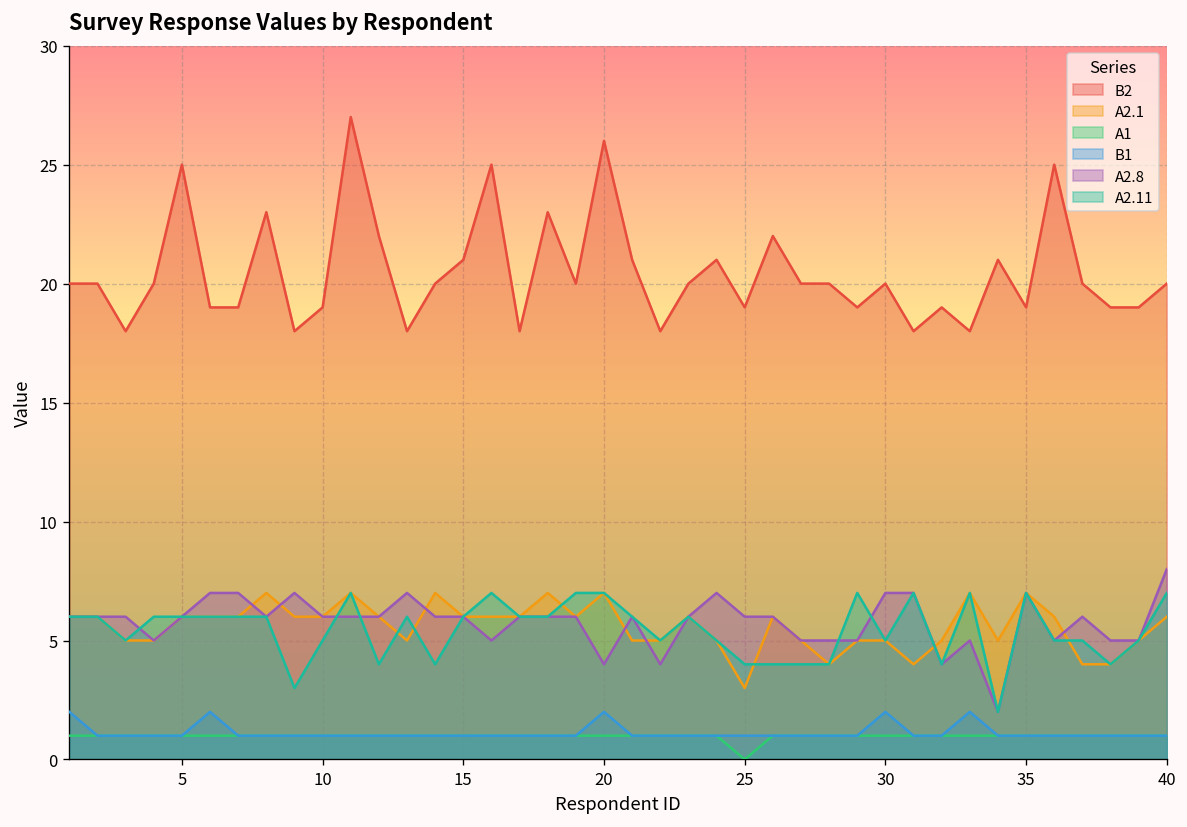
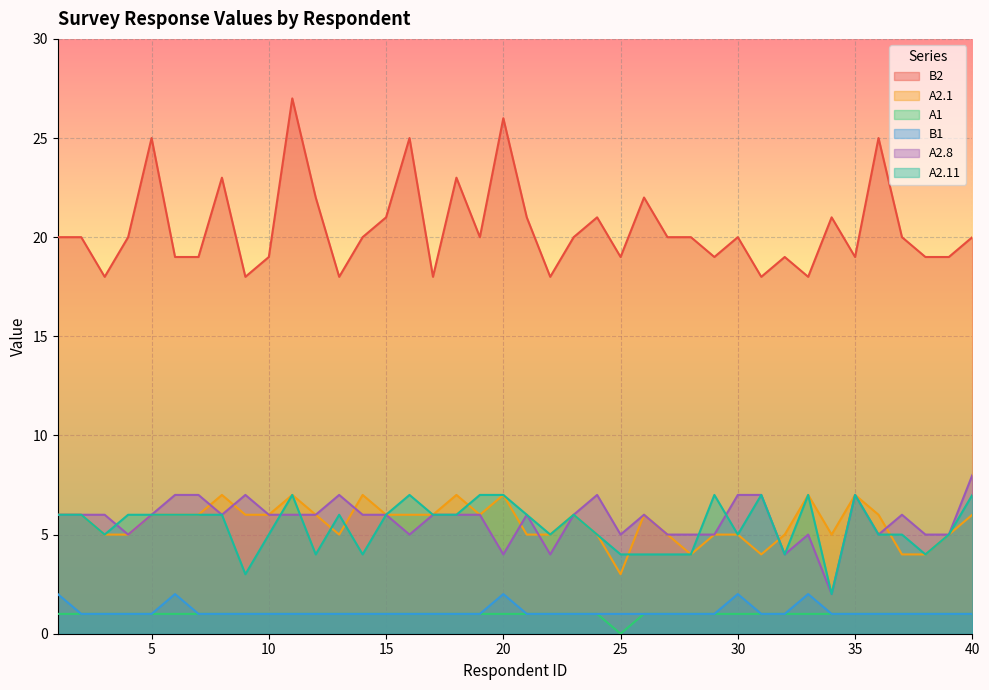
  {
    "A2.8": {
      "20": 4,
-     "25": 6,
+     "25": 5,
      "30": 7,
      "40": 8
    }
  }
